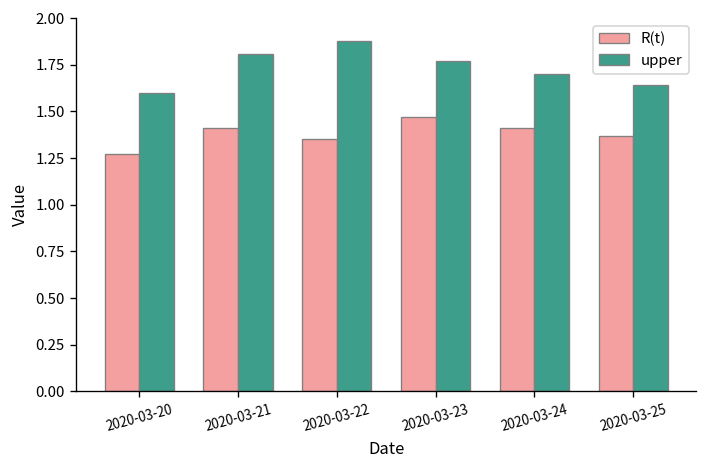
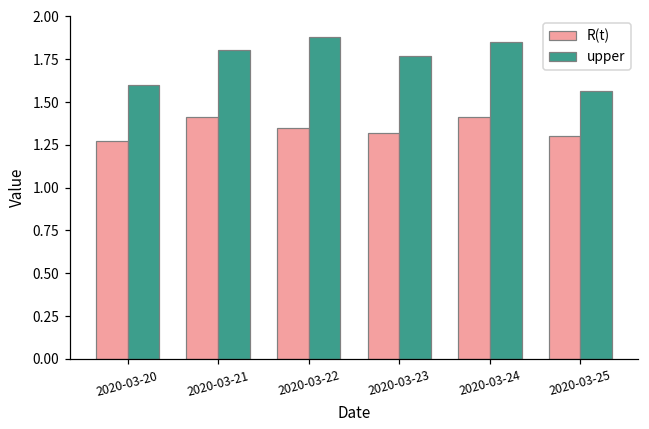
  {
    "R(t)": {
      "2020-03-20": 1.27,
      "2020-03-21": 1.41,
      "2020-03-22": 1.35,
-     "2020-03-23": 1.47,
+     "2020-03-23": 1.32,
      "2020-03-24": 1.41,
-     "2020-03-25": 1.37
+     "2020-03-25": 1.30
    },
    "upper": {
      "2020-03-20": 1.60,
      "2020-03-21": 1.81,
      "2020-03-22": 1.88,
      "2020-03-23": 1.77,
-     "2020-03-24": 1.70,
-     "2020-03-25": 1.64
+     "2020-03-24": 1.85,
+     "2020-03-25": 1.56
    }
  }
